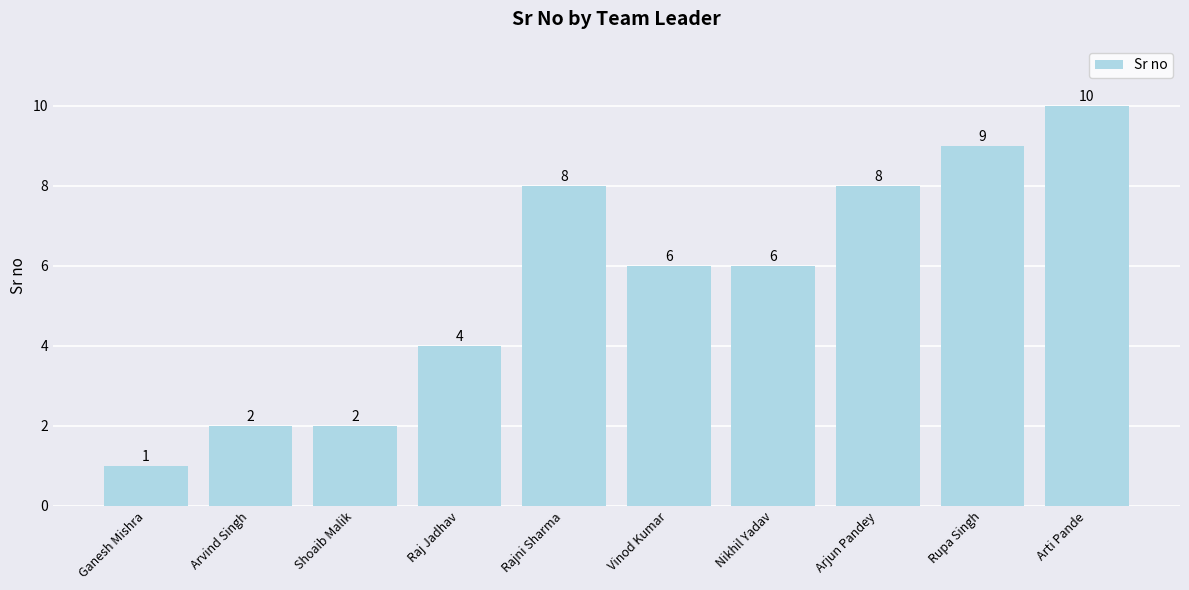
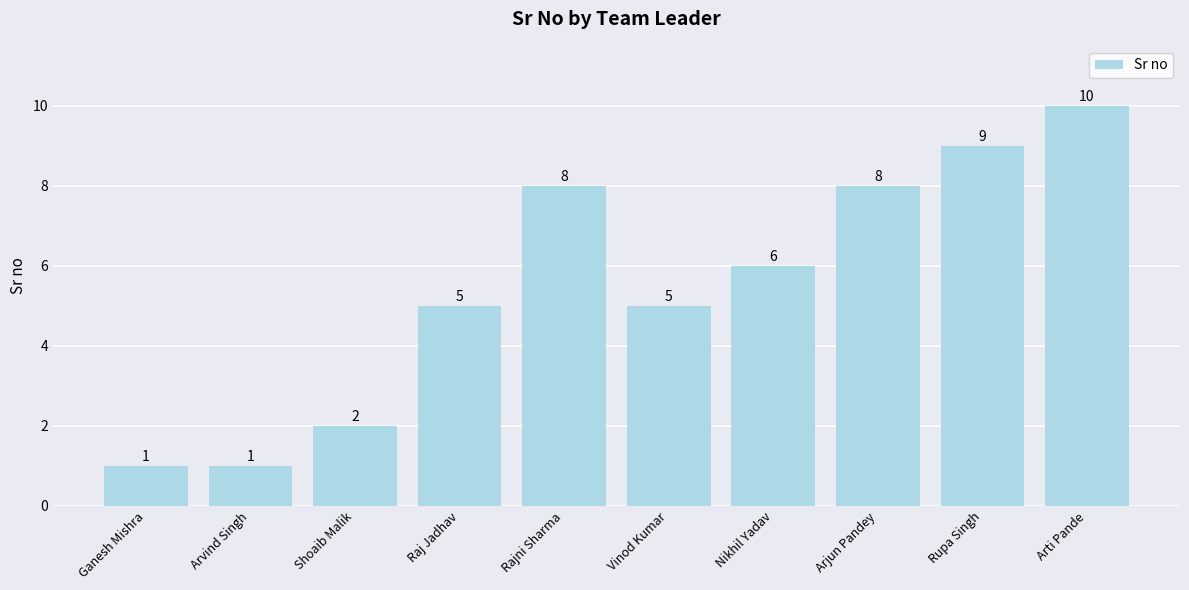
  {
    "Ganesh Mishra": 1,
-   "Arvind Singh": 2,
+   "Arvind Singh": 1,
    "Shoaib Malik": 2,
-   "Raj Jadhav": 4,
+   "Raj Jadhav": 5,
    "Rajni Sharma": 8,
-   "Vinod Kumar": 6,
+   "Vinod Kumar": 5,
    "Nikhil Yadav": 6,
    "Arjun Pandey": 8,
    "Rupa Singh": 9,
    "Arti Pande": 10
  }
